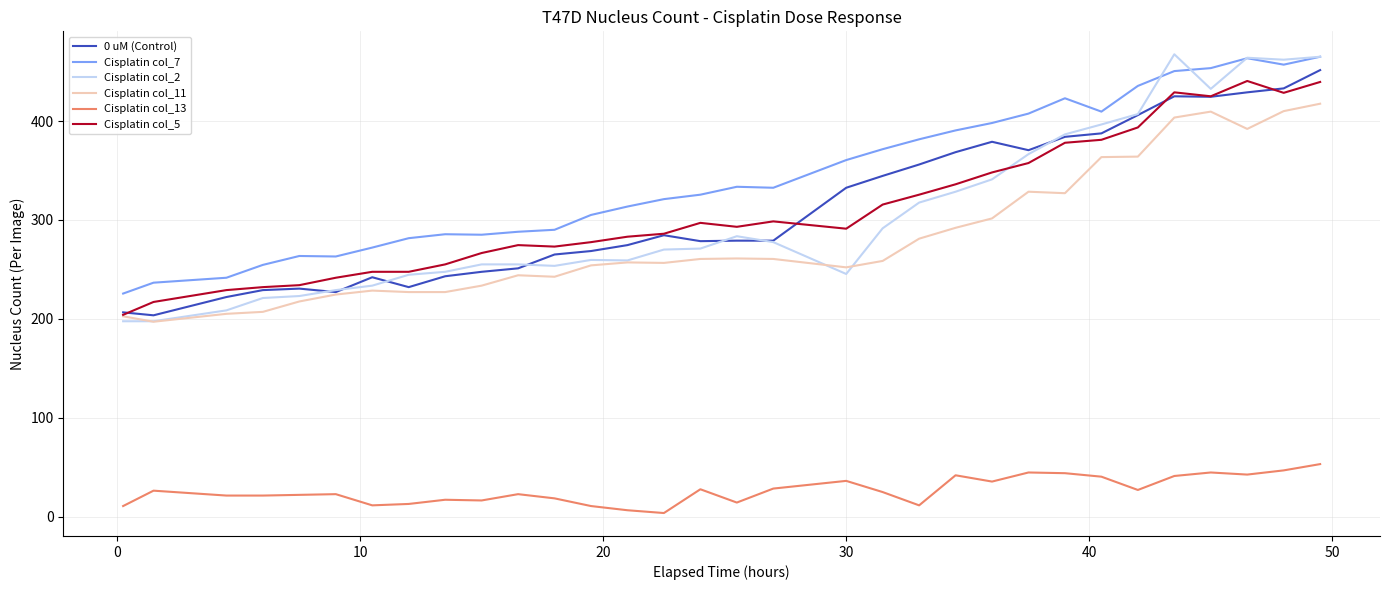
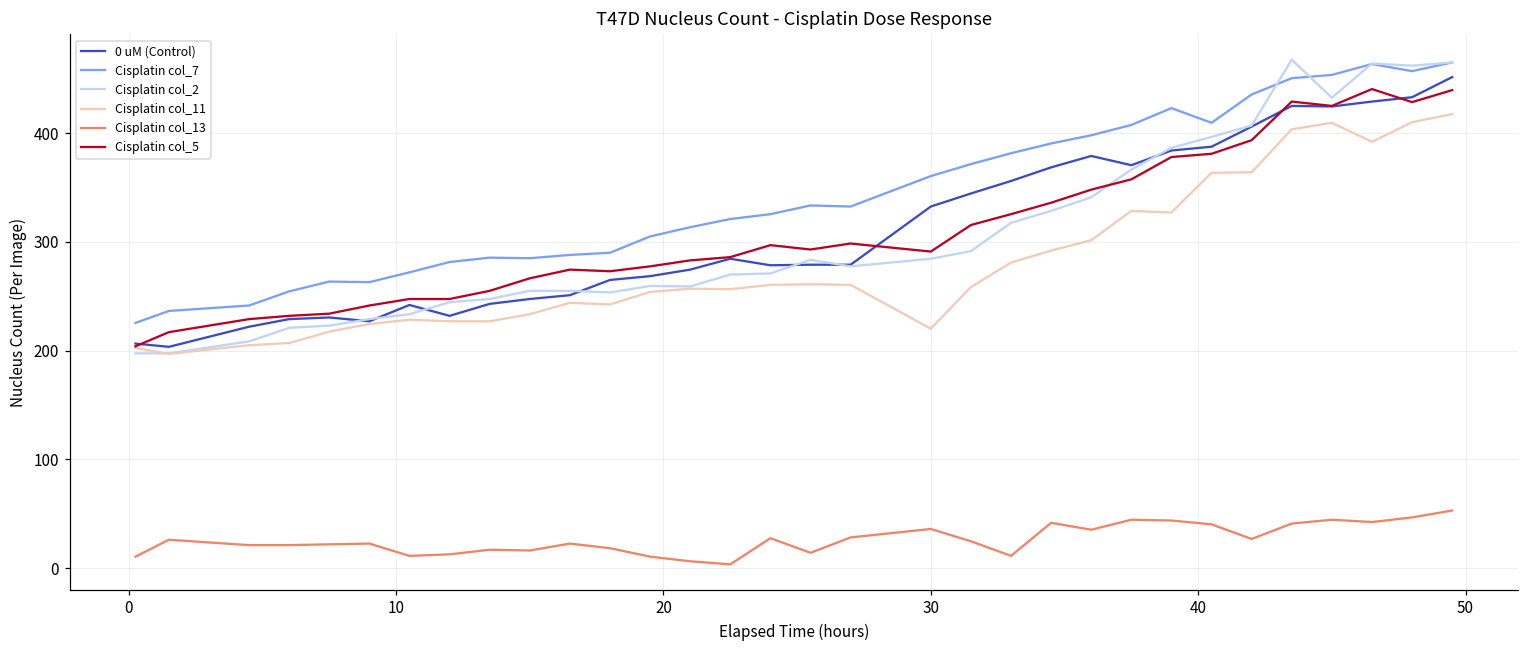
  {
    "0 uM (Control)": {
      "30": 330
    },
    "Cisplatin col_7": {
      "30": 360
    },
    "Cisplatin col_2": {
-     "30": 250
+     "30": 280
    },
    "Cisplatin col_11": {
-     "30": 250
+     "30": 220
    },
    "Cisplatin col_13": {
      "30": 40
    },
    "Cisplatin col_5": {
      "30": 290
    }
  }
